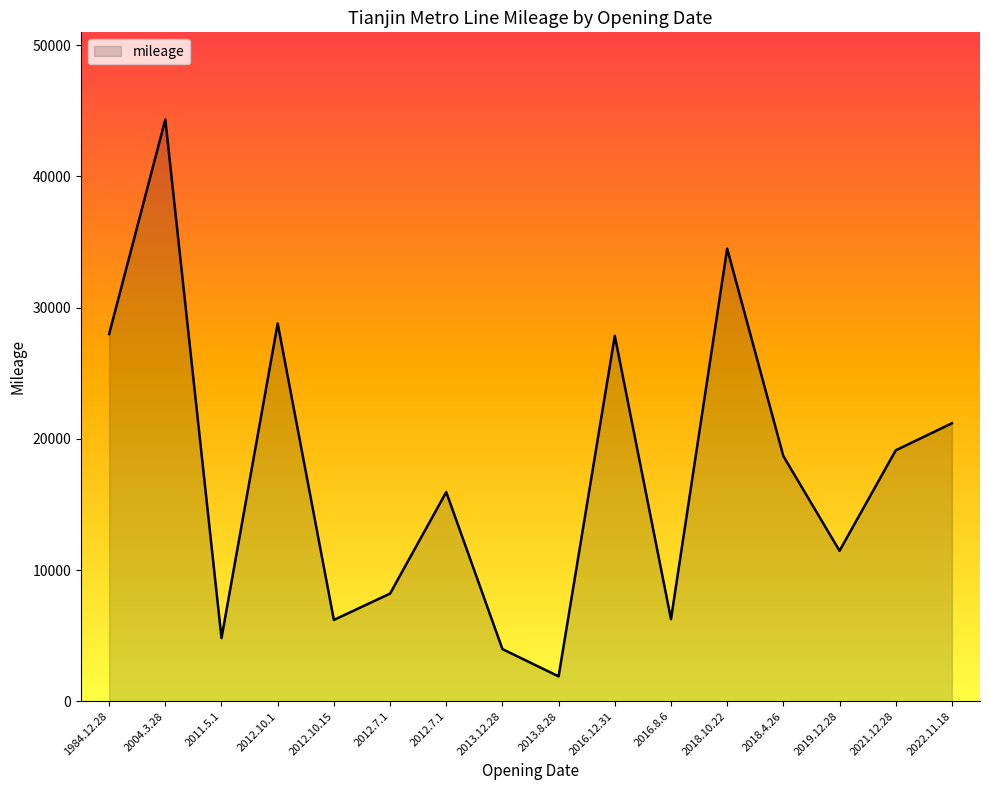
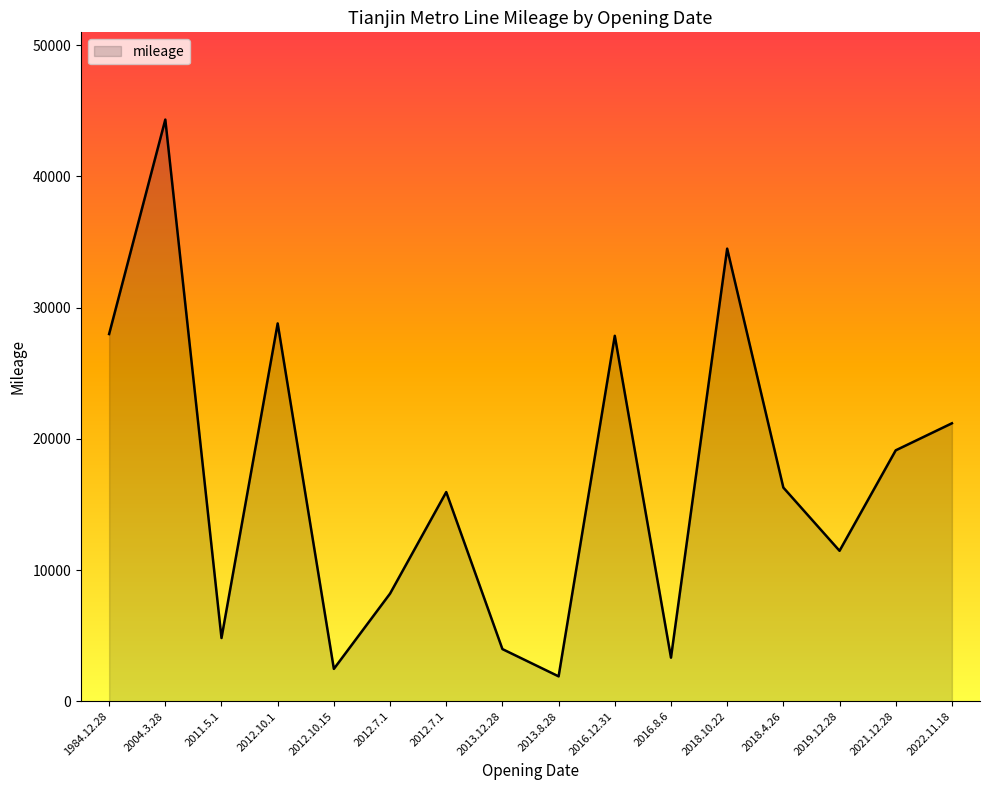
  {
    "1984.12.28": 28000,
    "2004.3.28": 44300,
    "2011.5.1": 4800,
    "2012.10.1": 28800,
-   "2012.10.15": 6200,
+   "2012.10.15": 2500,
    "2013.12.28": 4000,
    "2013.8.28": 1900,
    "2016.12.31": 27800,
-   "2016.8.6": 6300,
+   "2016.8.6": 3300,
    "2018.10.22": 34500,
-   "2018.4.26": 18700,
+   "2018.4.26": 16300,
    "2019.12.28": 11500,
    "2021.12.28": 19100,
    "2022.11.18": 21200
  }
